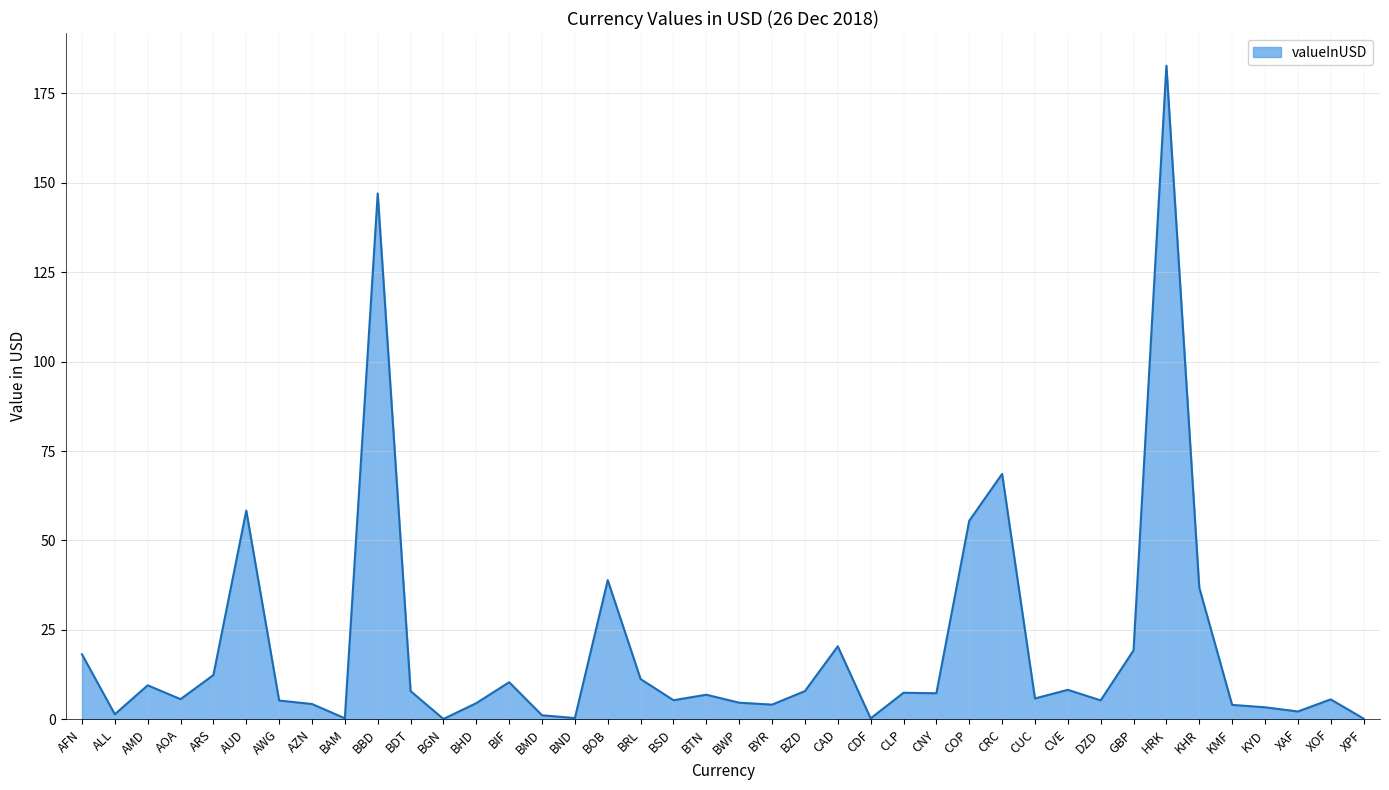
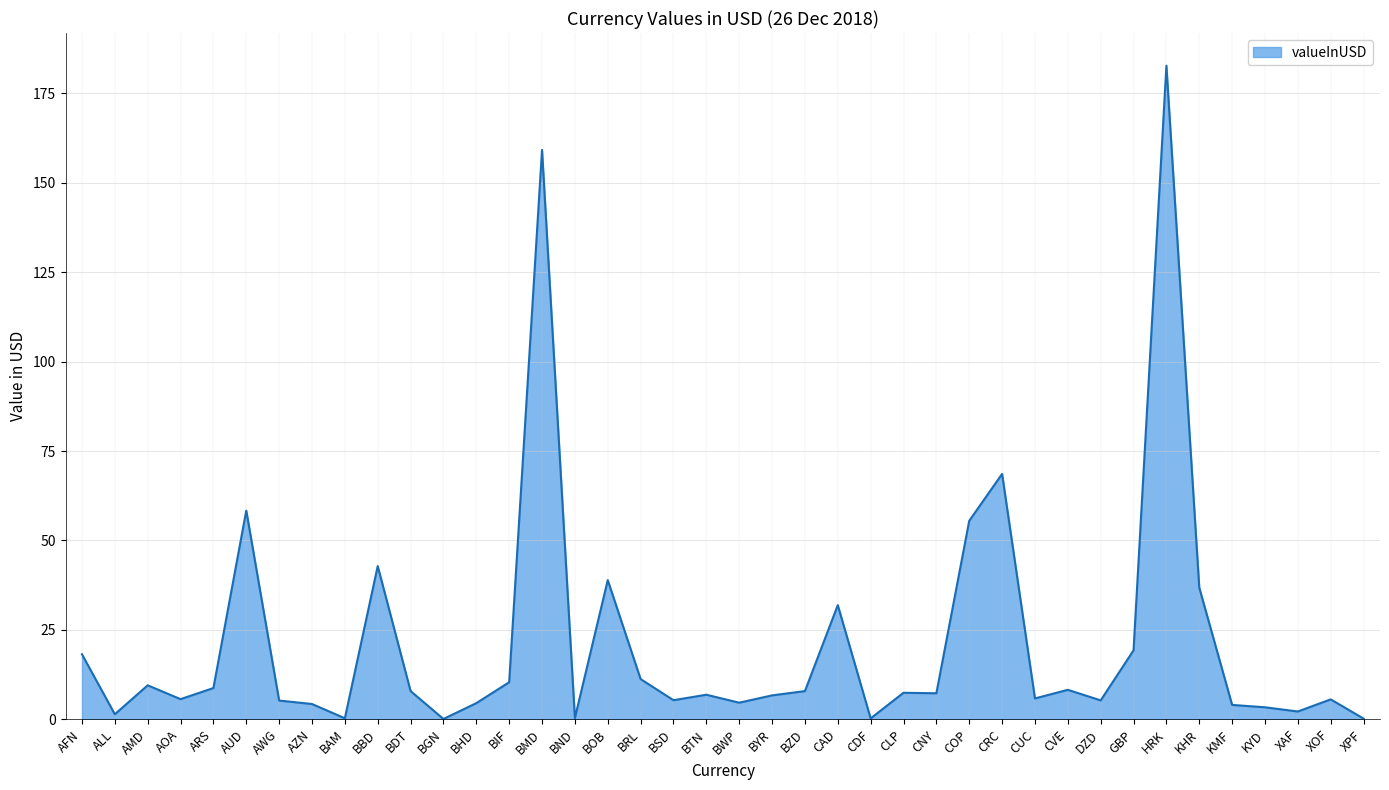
  {
    "AFN": 18,
    "ALL": 1,
    "AMD": 9,
    "AOA": 6,
-   "ARS": 12,
+   "ARS": 9,
    "AUD": 58,
    "AWG": 5,
    "AZN": 4,
    "BAM": 0,
-   "BBD": 147,
+   "BBD": 43,
    "BDT": 8,
    "BGN": 0,
    "BHD": 5,
    "BIF": 10,
-   "BMD": 1,
+   "BMD": 159,
    "BND": 0,
    "BOB": 39,
    "BRL": 11,
    "BSD": 5,
    "BTN": 7,
    "BWP": 5,
-   "BYR": 4,
+   "BYR": 7,
    "BZD": 8,
-   "CAD": 20,
+   "CAD": 32,
    "CDF": 0,
    "CLP": 7,
    "CNY": 7,
    "COP": 55,
    "CRC": 69,
    "CUC": 6,
    "CVE": 8,
    "DZD": 5,
    "GBP": 19,
    "HRK": 183,
    "KHR": 37,
    "KMF": 4,
    "KYD": 3,
    "XAF": 2,
    "XOF": 6,
    "XPF": 0
  }
